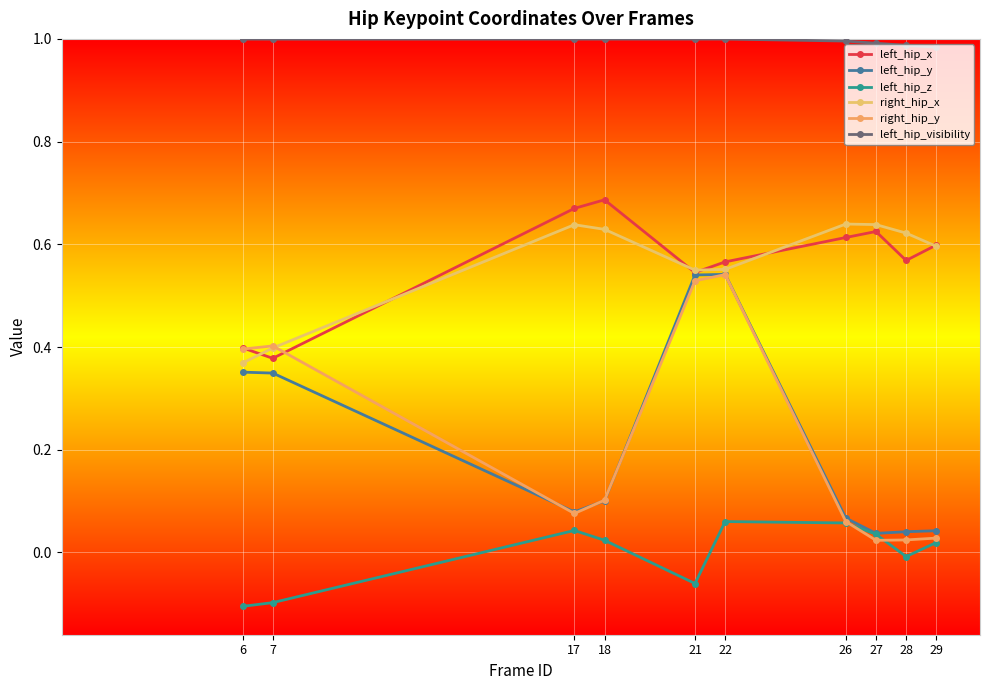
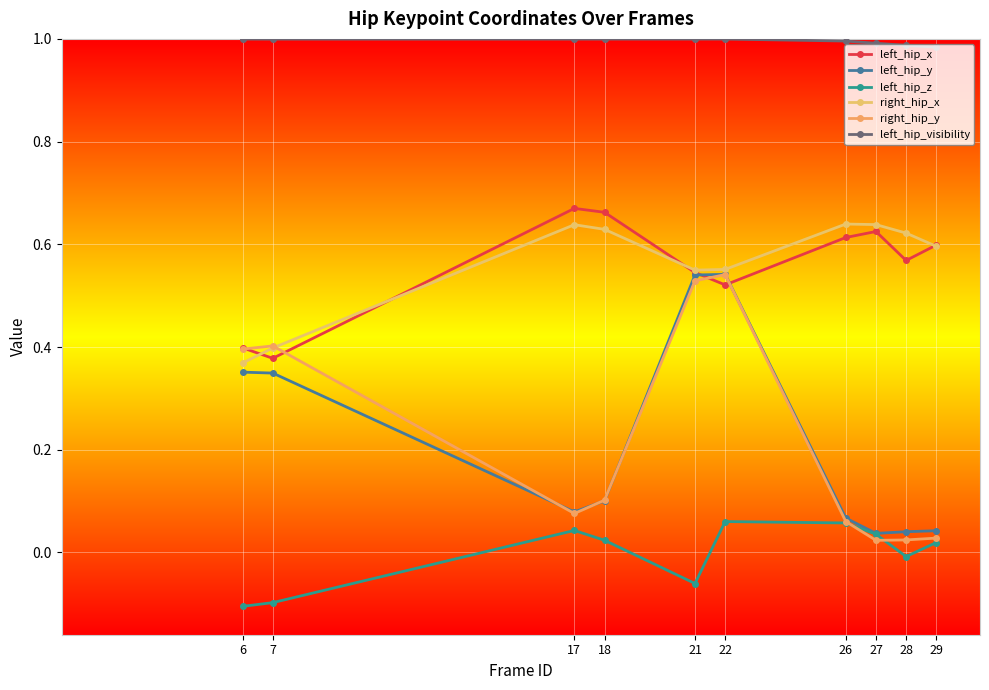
  {
    "left_hip_x": {
      "7": 0.38,
      "17": 0.67,
-     "18": 0.69,
-     "22": 0.57,
+     "18": 0.66,
+     "22": 0.52,
      "26": 0.61,
      "27": 0.62,
      "28": 0.57
    }
  }
